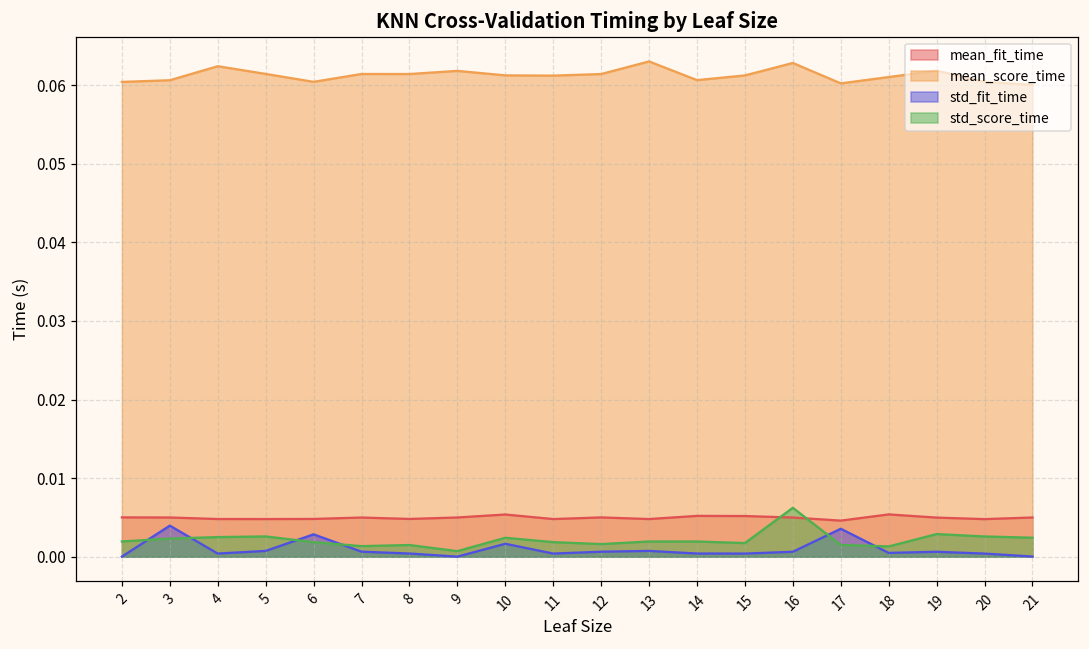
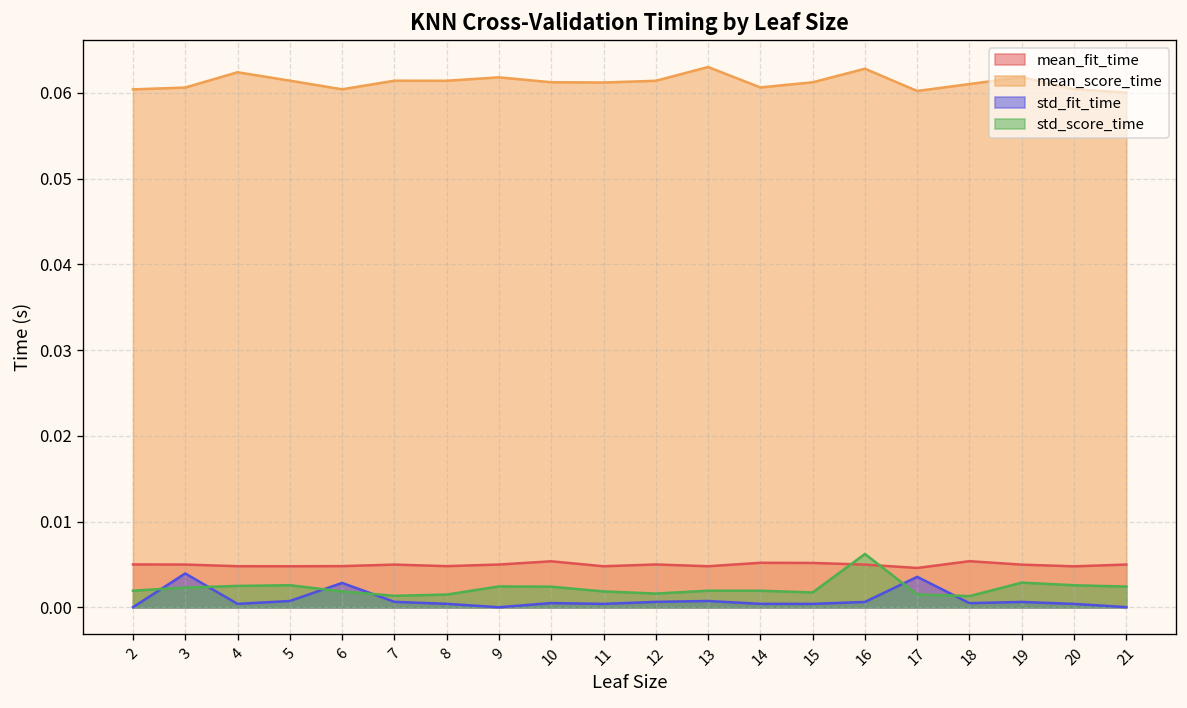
  {
    "std_fit_time": {
      "2": 0.000,
      "3": 0.004,
      "4": 0.000,
      "5": 0.001,
      "6": 0.003,
      "7": 0.001,
      "8": 0.000,
      "9": 0.000,
-     "10": 0.002,
+     "10": 0.000,
      "11": 0.000,
      "12": 0.001,
      "13": 0.001,
      "14": 0.000,
      "15": 0.000,
      "16": 0.001,
      "17": 0.004,
      "18": 0.000,
      "19": 0.001,
      "20": 0.000,
      "21": 0.000
    },
    "std_score_time": {
      "2": 0.002,
      "3": 0.002,
      "4": 0.002,
      "5": 0.003,
      "6": 0.002,
      "7": 0.001,
      "8": 0.001,
-     "9": 0.001,
+     "9": 0.002,
      "10": 0.002,
      "11": 0.002,
      "12": 0.002,
      "13": 0.002,
      "14": 0.002,
      "15": 0.002,
      "16": 0.006,
      "17": 0.002,
      "18": 0.001,
      "19": 0.003,
      "20": 0.003,
      "21": 0.002
    }
  }
